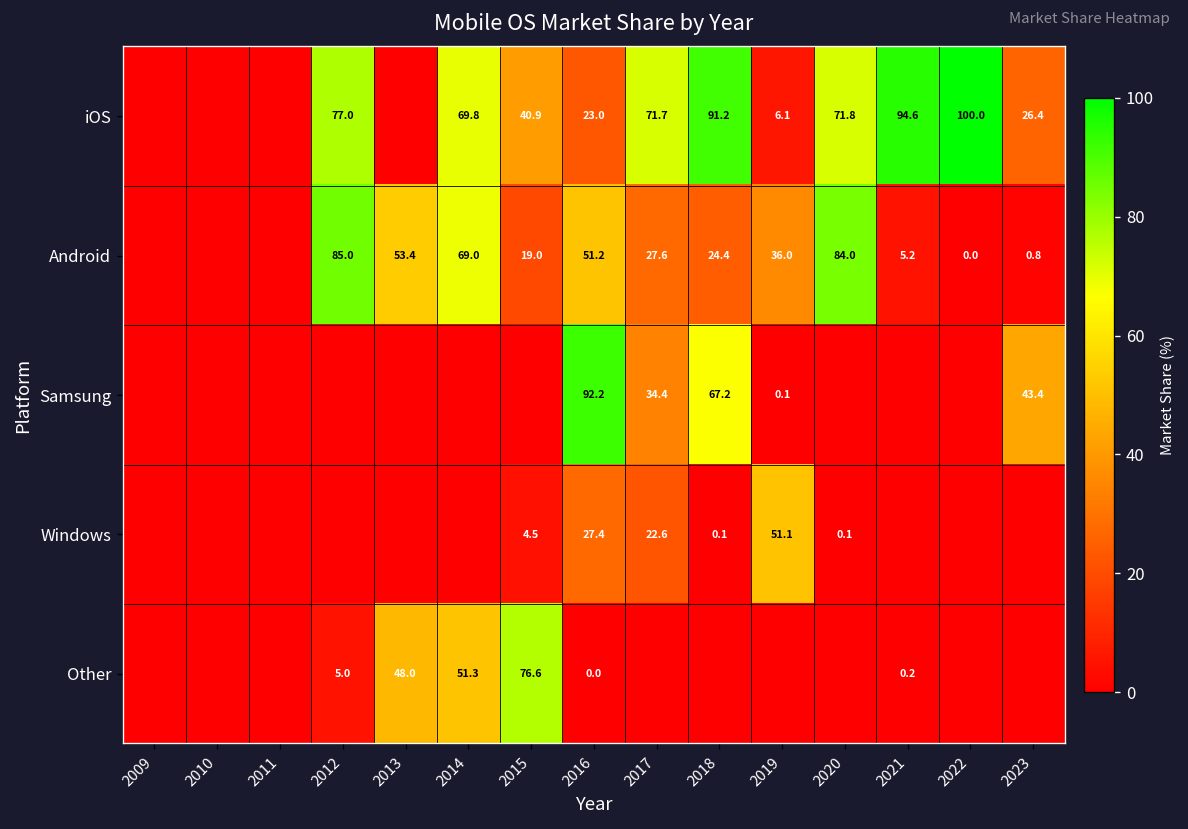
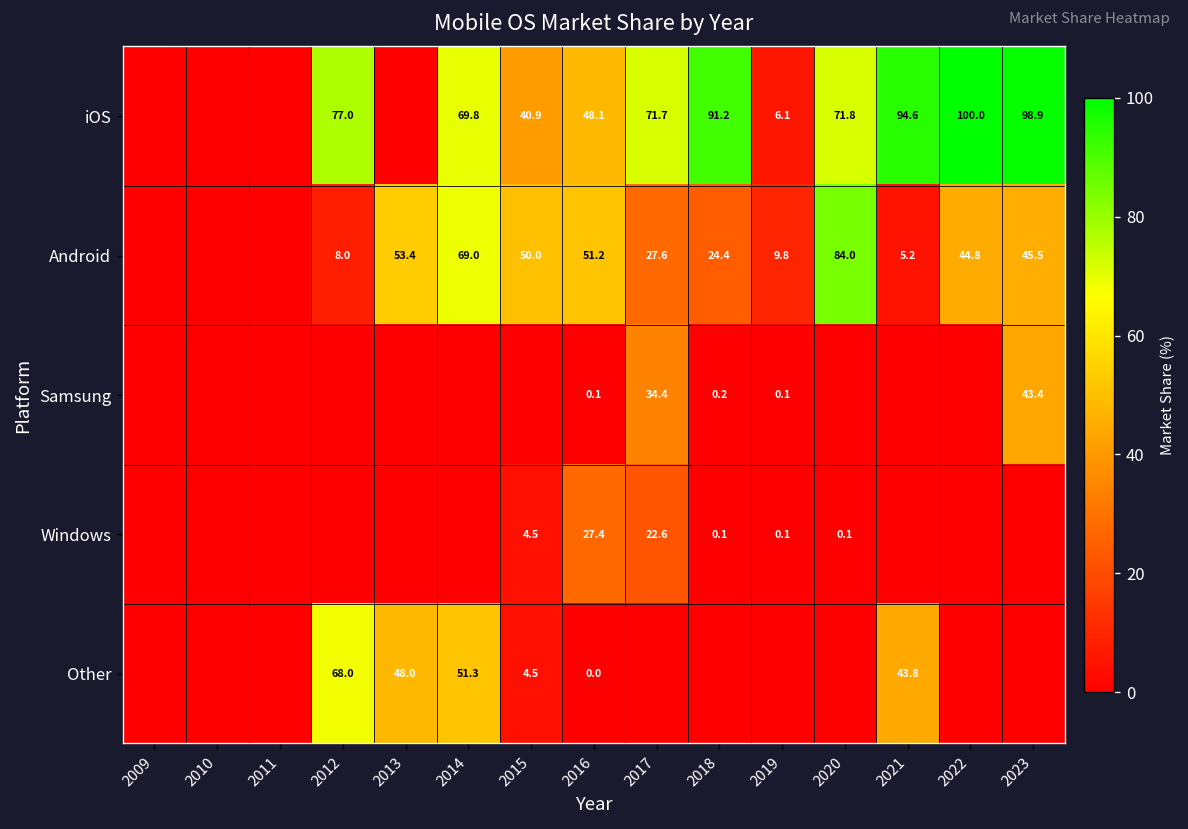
  {
    "iOS": {
      "2012": 77.0,
      "2014": 69.8,
      "2015": 40.9,
-     "2016": 23.0,
+     "2016": 48.1,
      "2017": 71.7,
      "2018": 91.2,
      "2019": 6.1,
      "2020": 71.8,
      "2021": 94.6,
      "2022": 100.0,
-     "2023": 26.4
+     "2023": 98.9
    },
    "Android": {
-     "2012": 85.0,
+     "2012": 8.0,
      "2013": 53.4,
      "2014": 69.0,
-     "2015": 19.0,
+     "2015": 50.0,
      "2016": 51.2,
      "2017": 27.6,
      "2018": 24.4,
-     "2019": 36.0,
+     "2019": 9.8,
      "2020": 84.0,
      "2021": 5.2,
-     "2022": 0.0,
-     "2023": 0.8
+     "2022": 44.8,
+     "2023": 45.5
    },
    "Samsung": {
-     "2016": 92.2,
+     "2016": 0.1,
      "2017": 34.4,
-     "2018": 67.2,
+     "2018": 0.2,
      "2019": 0.1,
      "2023": 43.4
    },
    "Windows": {
      "2015": 4.5,
      "2016": 27.4,
      "2017": 22.6,
      "2018": 0.1,
-     "2019": 51.1,
+     "2019": 0.1,
      "2020": 0.1
    },
    "Other": {
-     "2012": 5.0,
+     "2012": 68.0,
      "2013": 48.0,
      "2014": 51.3,
-     "2015": 76.6,
+     "2015": 4.5,
      "2016": 0.0,
-     "2021": 0.2
+     "2021": 43.8
    }
  }
